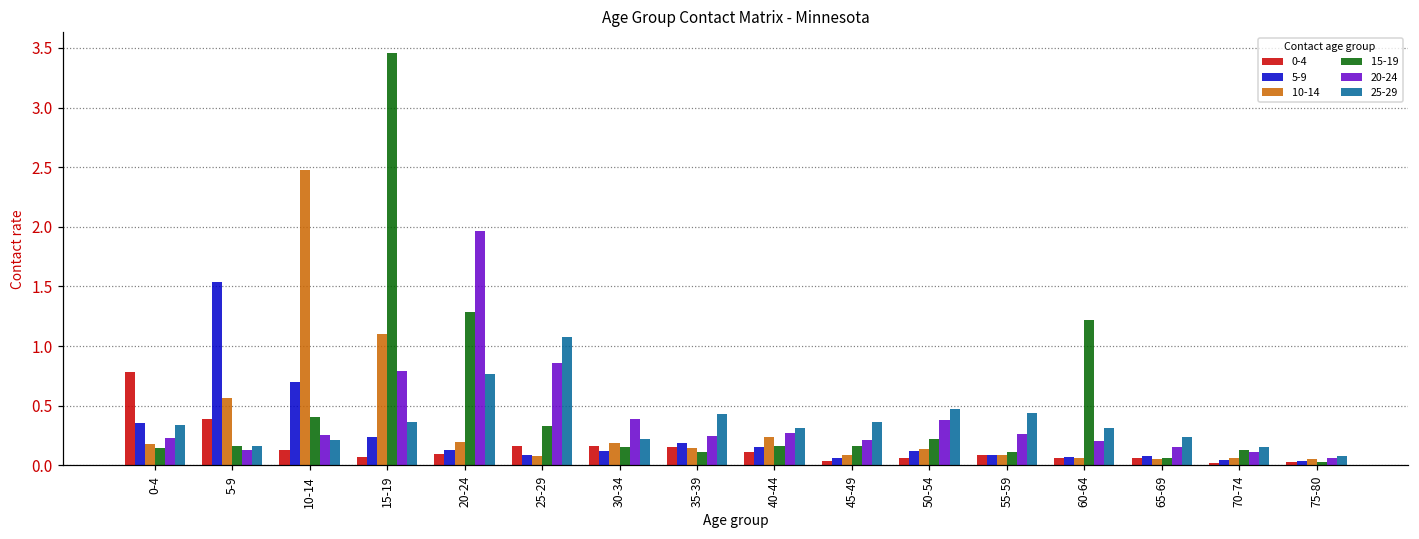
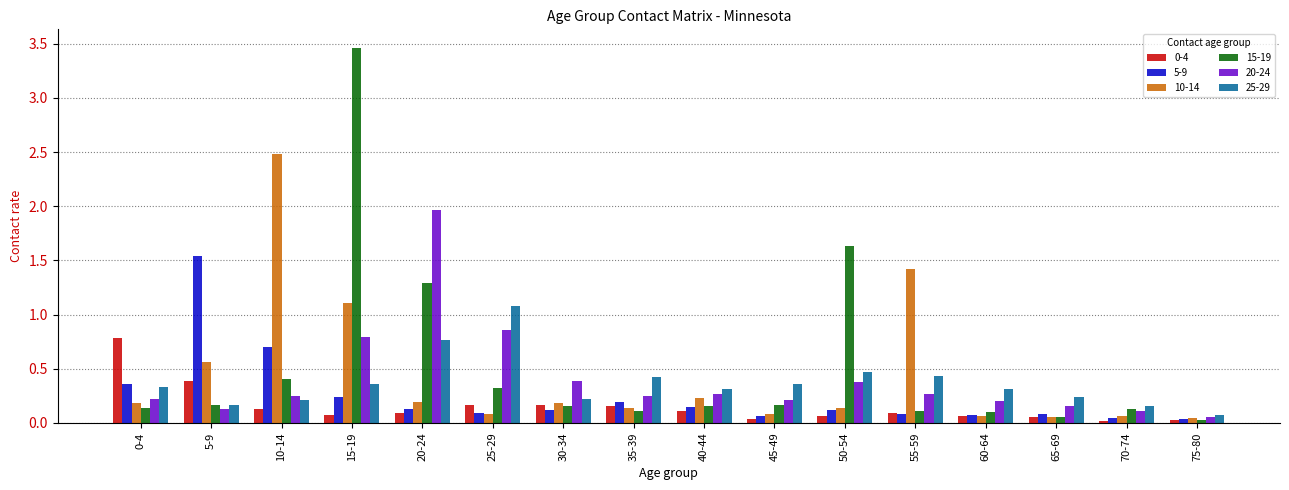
  {
    "0-4": {
      "0-4": 0.78,
      "5-9": 0.39,
      "10-14": 0.13,
      "15-19": 0.07,
      "20-24": 0.10,
      "25-29": 0.16,
      "30-34": 0.16,
      "35-39": 0.15,
      "40-44": 0.11,
      "45-49": 0.04,
      "50-54": 0.06,
      "55-59": 0.09,
      "60-64": 0.06,
      "65-69": 0.06,
      "75-80": 0.03
    },
    "5-9": {
      "0-4": 0.36,
      "5-9": 1.54,
      "10-14": 0.70,
      "15-19": 0.24,
      "20-24": 0.13,
      "25-29": 0.09,
      "30-34": 0.12,
      "35-39": 0.19,
      "40-44": 0.15,
      "45-49": 0.06,
      "50-54": 0.12,
      "55-59": 0.08,
      "60-64": 0.07,
      "65-69": 0.08,
      "70-74": 0.04,
      "75-80": 0.03
    },
    "10-14": {
      "0-4": 0.18,
      "5-9": 0.56,
      "10-14": 2.48,
      "15-19": 1.10,
      "20-24": 0.19,
      "25-29": 0.08,
      "30-34": 0.19,
      "35-39": 0.14,
      "40-44": 0.23,
      "45-49": 0.08,
      "50-54": 0.14,
-     "55-59": 0.09,
+     "55-59": 1.42,
      "60-64": 0.06,
      "65-69": 0.05,
      "70-74": 0.06,
      "75-80": 0.05
    },
    "15-19": {
      "0-4": 0.14,
      "5-9": 0.16,
      "10-14": 0.41,
      "15-19": 3.46,
      "20-24": 1.29,
      "25-29": 0.33,
      "30-34": 0.16,
      "35-39": 0.11,
      "40-44": 0.16,
      "45-49": 0.17,
-     "50-54": 0.22,
+     "50-54": 1.63,
      "55-59": 0.11,
-     "60-64": 1.22,
+     "60-64": 0.10,
      "65-69": 0.06,
      "70-74": 0.12,
      "75-80": 0.03
    },
    "20-24": {
      "0-4": 0.22,
      "5-9": 0.13,
      "10-14": 0.25,
      "15-19": 0.79,
      "20-24": 1.97,
      "25-29": 0.86,
      "30-34": 0.39,
      "35-39": 0.25,
      "40-44": 0.27,
      "45-49": 0.21,
      "50-54": 0.38,
      "55-59": 0.26,
      "60-64": 0.21,
      "65-69": 0.16,
      "70-74": 0.11,
      "75-80": 0.06
    },
    "25-29": {
      "0-4": 0.34,
      "5-9": 0.16,
      "10-14": 0.21,
      "15-19": 0.36,
      "20-24": 0.76,
      "25-29": 1.08,
      "30-34": 0.22,
      "35-39": 0.43,
      "40-44": 0.31,
      "45-49": 0.36,
      "50-54": 0.47,
      "55-59": 0.44,
      "60-64": 0.31,
      "65-69": 0.24,
      "70-74": 0.16,
      "75-80": 0.08
    }
  }
